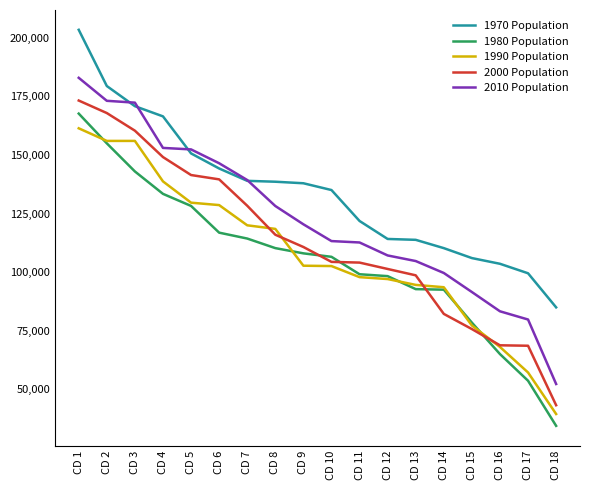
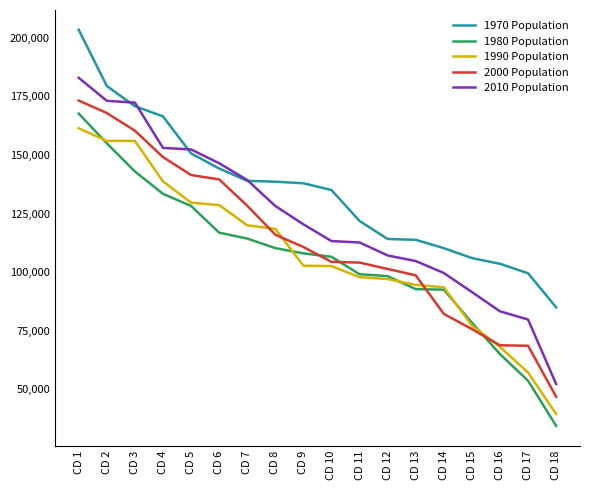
  {
    "1970 Population": {
      "CD 1": "203,000",
      "CD 2": "179,000",
      "CD 3": "171,000",
      "CD 4": "166,000",
      "CD 5": "151,000",
      "CD 6": "144,000",
      "CD 8": "139,000",
      "CD 9": "138,000",
      "CD 10": "135,000",
      "CD 11": "122,000",
      "CD 12": "114,000",
      "CD 13": "114,000",
      "CD 14": "110,000",
      "CD 15": "106,000",
      "CD 16": "104,000",
      "CD 17": "99,000",
      "CD 18": "85,000"
    },
    "1980 Population": {
      "CD 1": "168,000",
      "CD 3": "143,000",
      "CD 4": "133,000",
      "CD 5": "128,000",
      "CD 6": "117,000",
      "CD 7": "114,000",
      "CD 8": "110,000",
      "CD 9": "108,000",
      "CD 10": "107,000",
      "CD 11": "99,000",
      "CD 12": "98,000",
      "CD 13": "93,000",
      "CD 15": "78,000",
      "CD 16": "65,000",
      "CD 17": "54,000",
      "CD 18": "34,000"
    },
    "1990 Population": {
      "CD 1": "161,000",
      "CD 3": "156,000",
      "CD 4": "139,000",
      "CD 5": "130,000",
      "CD 6": "129,000",
      "CD 7": "120,000",
      "CD 8": "118,000",
      "CD 9": "103,000",
      "CD 10": "103,000",
      "CD 11": "98,000",
      "CD 12": "97,000",
      "CD 13": "95,000",
      "CD 15": "77,000",
      "CD 17": "57,000",
      "CD 18": "39,000"
    },
    "2000 Population": {
      "CD 1": "173,000",
      "CD 2": "168,000",
      "CD 3": "160,000",
      "CD 4": "149,000",
      "CD 5": "141,000",
      "CD 6": "140,000",
      "CD 7": "128,000",
      "CD 8": "116,000",
      "CD 9": "111,000",
      "CD 10": "104,000",
      "CD 11": "104,000",
      "CD 12": "101,000",
      "CD 13": "99,000",
      "CD 14": "82,000",
      "CD 15": "76,000",
      "CD 17": "69,000",
-     "CD 18": "43,000"
+     "CD 18": "47,000"
    },
    "2010 Population": {
      "CD 1": "183,000",
      "CD 2": "173,000",
      "CD 3": "172,000",
      "CD 4": "153,000",
      "CD 5": "152,000",
      "CD 6": "146,000",
      "CD 8": "128,000",
      "CD 9": "120,000",
      "CD 10": "113,000",
      "CD 11": "113,000",
      "CD 12": "107,000",
      "CD 13": "105,000",
      "CD 14": "100,000",
      "CD 15": "91,000",
      "CD 16": "83,000",
      "CD 17": "80,000",
      "CD 18": "52,000"
    }
  }
